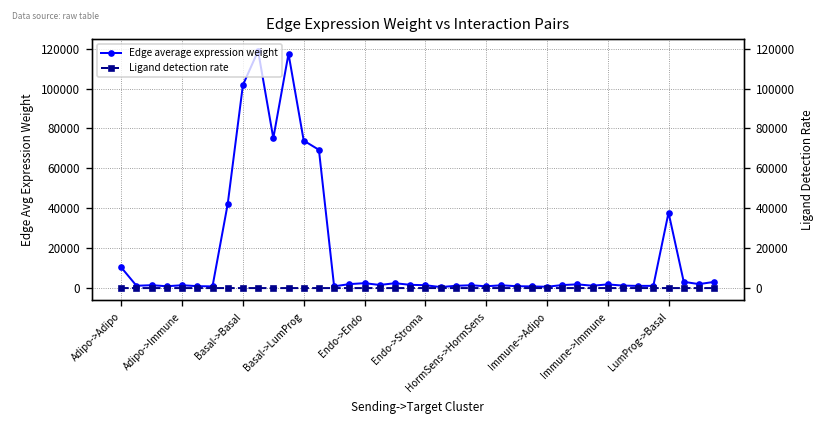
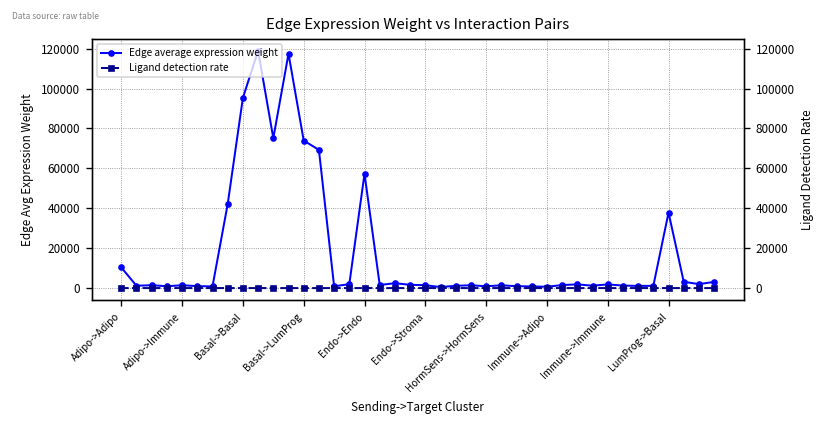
  {
    "Edge average expression weight": {
      "Adipo->Adipo": 10000,
-     "Basal->Basal": 102000,
+     "Basal->Basal": 95000,
      "Basal->LumProg": 74000,
-     "Endo->Endo": 2000,
+     "Endo->Endo": 57000,
      "Immune->Immune": 2000,
      "LumProg->Basal": 38000
    },
    "Ligand detection rate": {
      "Adipo->Adipo": 0,
      "Basal->Basal": 0,
      "Basal->LumProg": 0,
      "Endo->Endo": 0,
      "Immune->Immune": 0,
      "LumProg->Basal": 0
    }
  }
